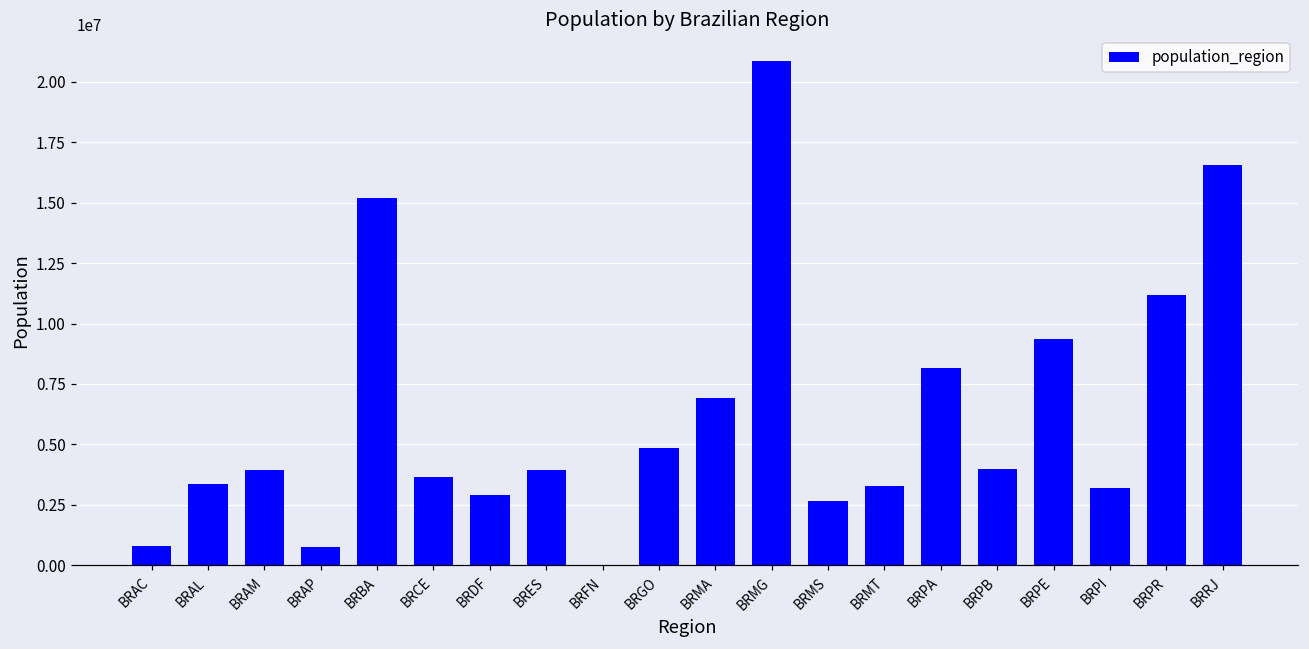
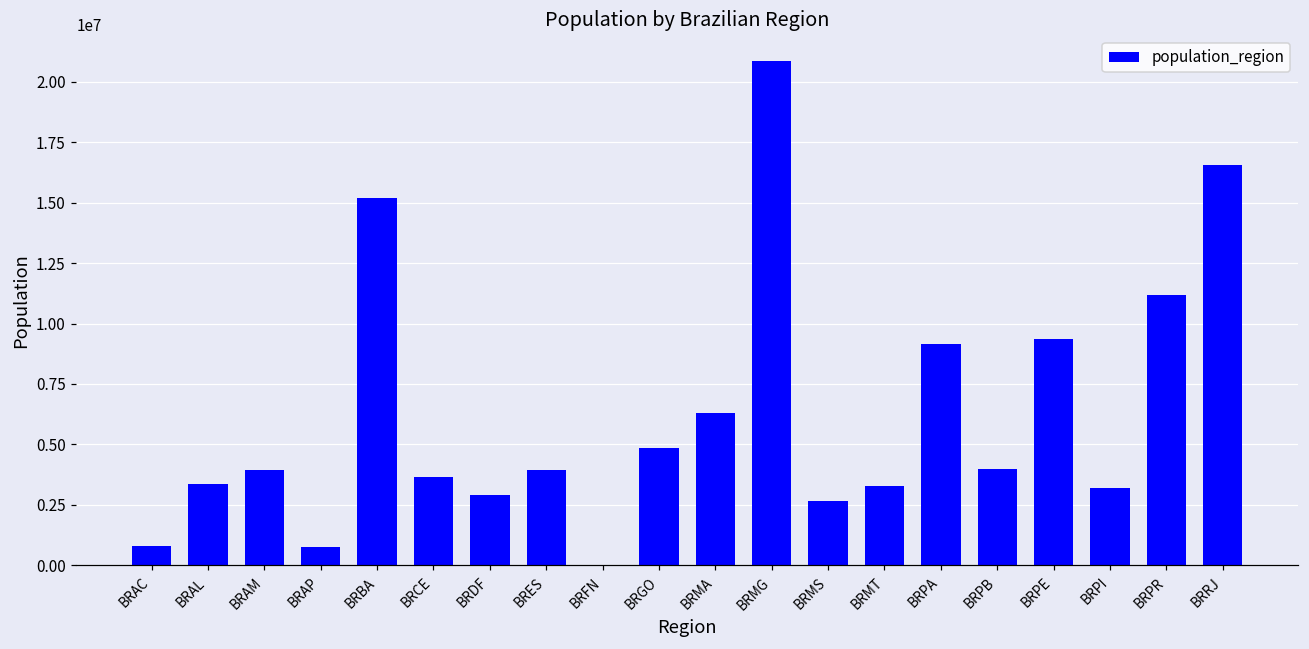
  {
    "BRAC": 800000,
    "BRAL": 3300000,
    "BRAM": 3900000,
    "BRAP": 800000,
    "BRBA": 15200000,
    "BRCE": 3700000,
    "BRDF": 2900000,
    "BRES": 3900000,
    "BRGO": 4800000,
-   "BRMA": 6900000,
+   "BRMA": 6300000,
    "BRMG": 20900000,
    "BRMS": 2700000,
    "BRMT": 3300000,
-   "BRPA": 8200000,
+   "BRPA": 9100000,
    "BRPB": 4000000,
    "BRPE": 9300000,
    "BRPI": 3200000,
    "BRPR": 11200000,
    "BRRJ": 16600000
  }
